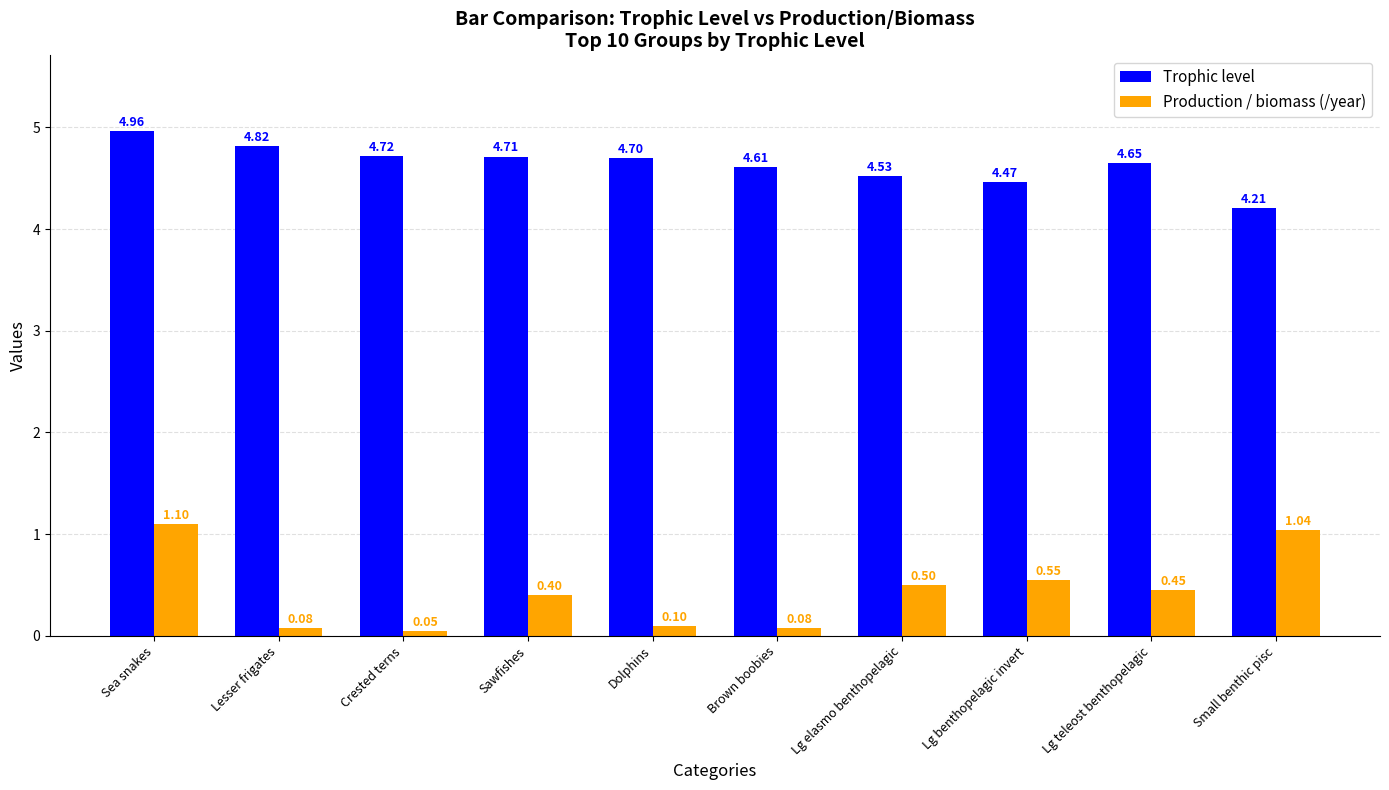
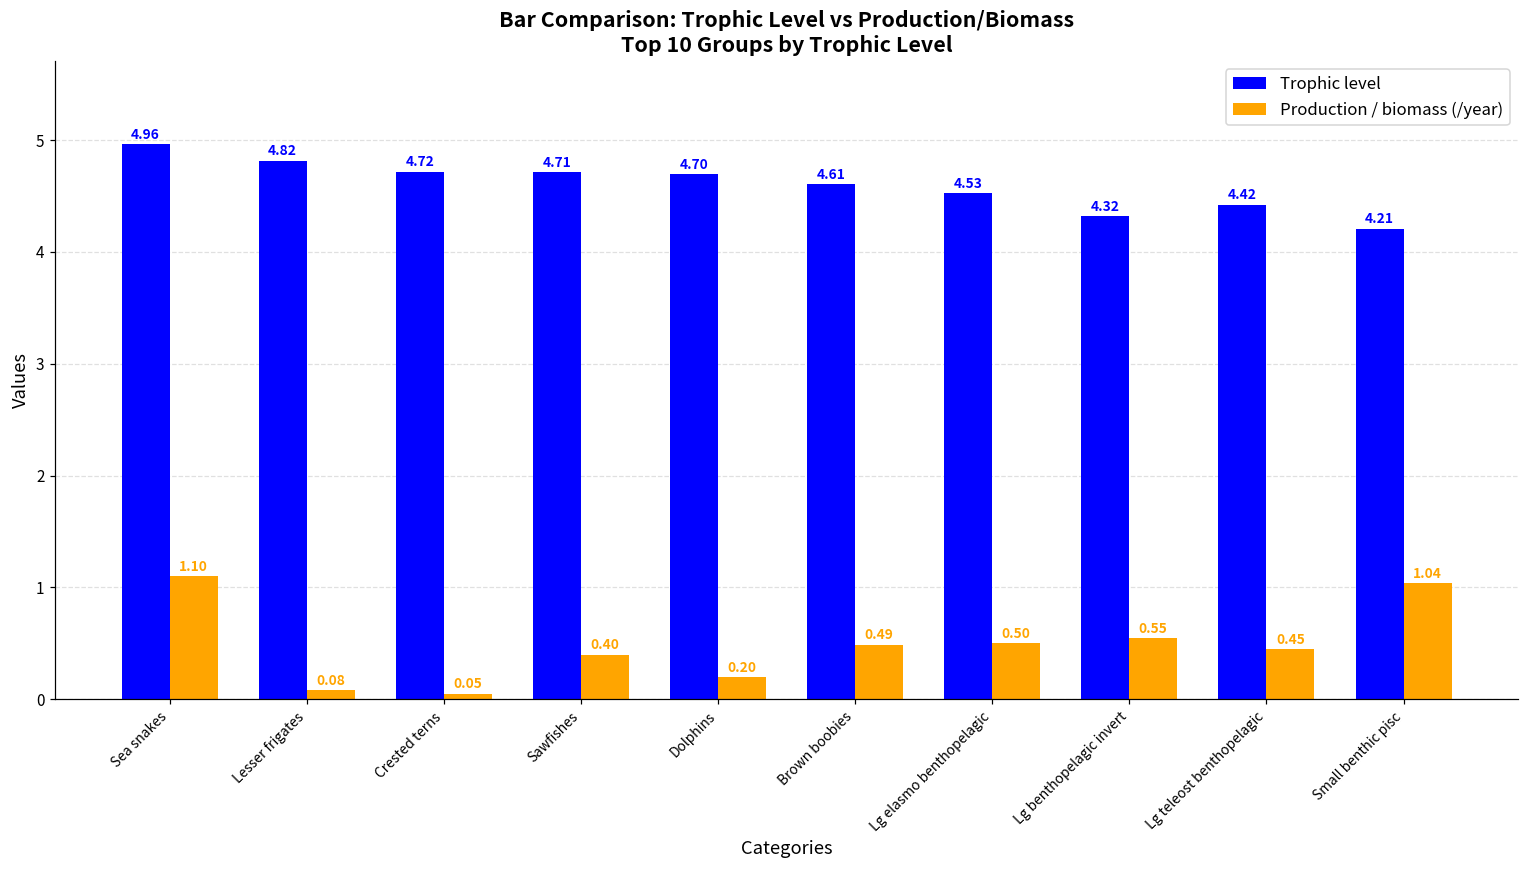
  {
    "Trophic level": {
      "Sea snakes": 4.96,
      "Lesser frigates": 4.82,
      "Crested terns": 4.72,
      "Sawfishes": 4.71,
      "Dolphins": 4.70,
      "Brown boobies": 4.61,
      "Lg elasmo benthopelagic": 4.53,
-     "Lg benthopelagic invert": 4.47,
-     "Lg teleost benthopelagic": 4.65,
+     "Lg benthopelagic invert": 4.32,
+     "Lg teleost benthopelagic": 4.42,
      "Small benthic pisc": 4.21
    },
    "Production / biomass (/year)": {
      "Sea snakes": 1.10,
      "Lesser frigates": 0.08,
      "Crested terns": 0.05,
      "Sawfishes": 0.40,
-     "Dolphins": 0.10,
-     "Brown boobies": 0.08,
+     "Dolphins": 0.20,
+     "Brown boobies": 0.49,
      "Lg elasmo benthopelagic": 0.50,
      "Lg benthopelagic invert": 0.55,
      "Lg teleost benthopelagic": 0.45,
      "Small benthic pisc": 1.04
    }
  }
